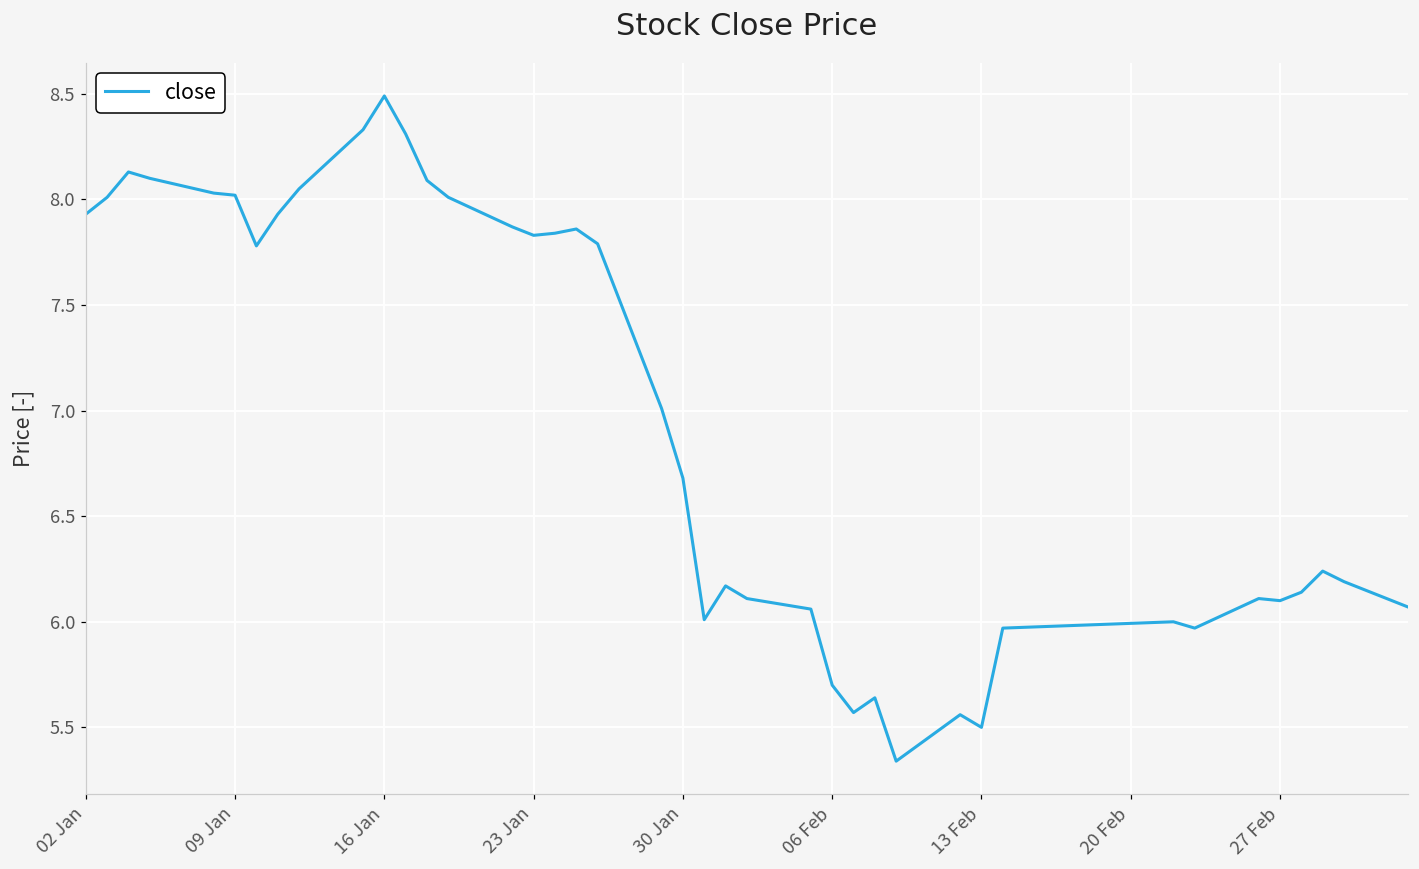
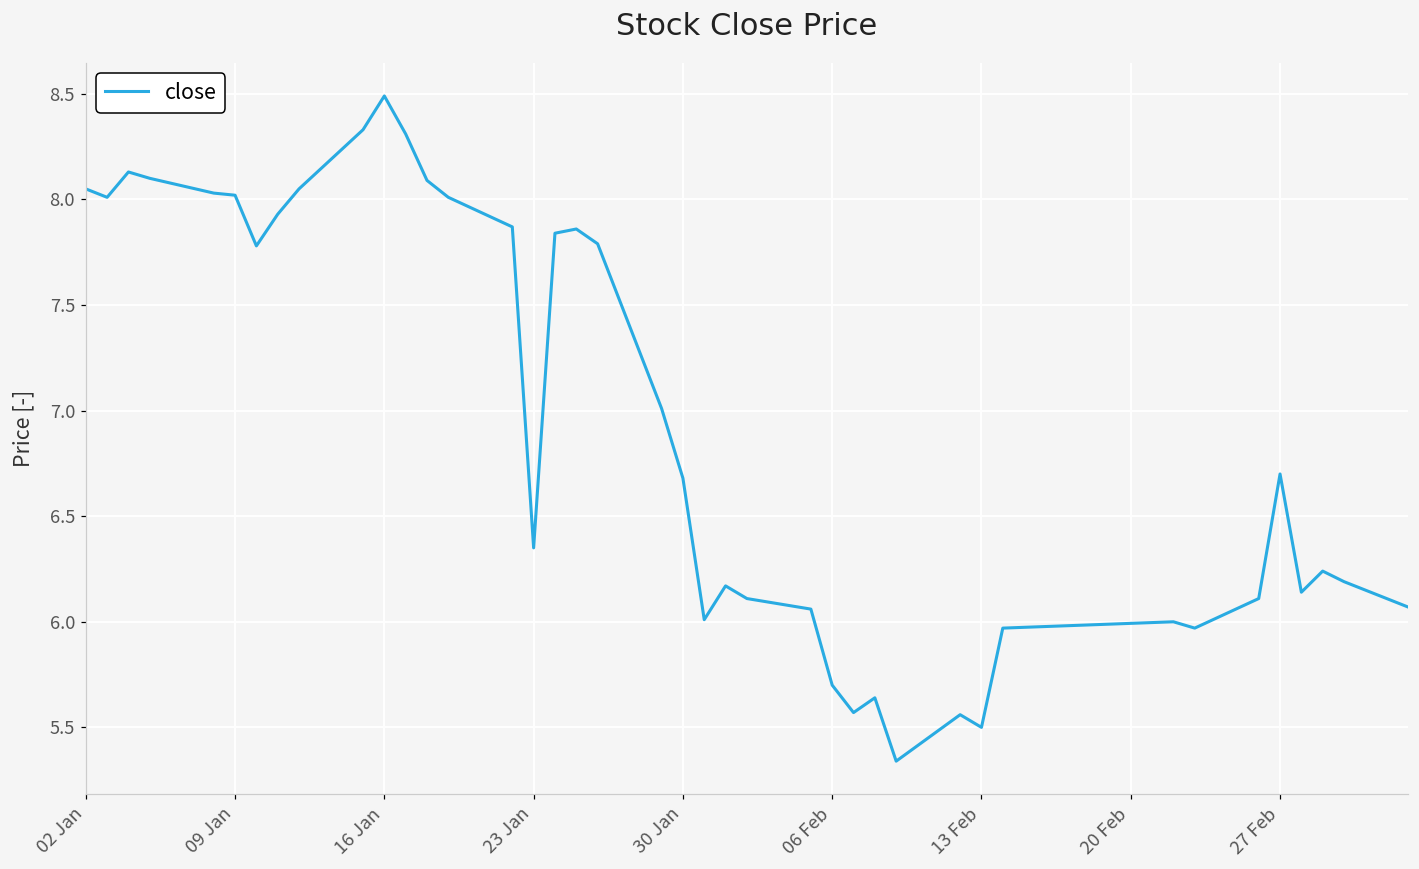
  {
-   "02 Jan": 7.93,
+   "02 Jan": 8.05,
    "09 Jan": 8.02,
    "16 Jan": 8.49,
-   "23 Jan": 7.83,
+   "23 Jan": 6.35,
    "30 Jan": 6.68,
    "06 Feb": 5.70,
    "13 Feb": 5.50,
-   "27 Feb": 6.1
+   "27 Feb": 6.7
  }
